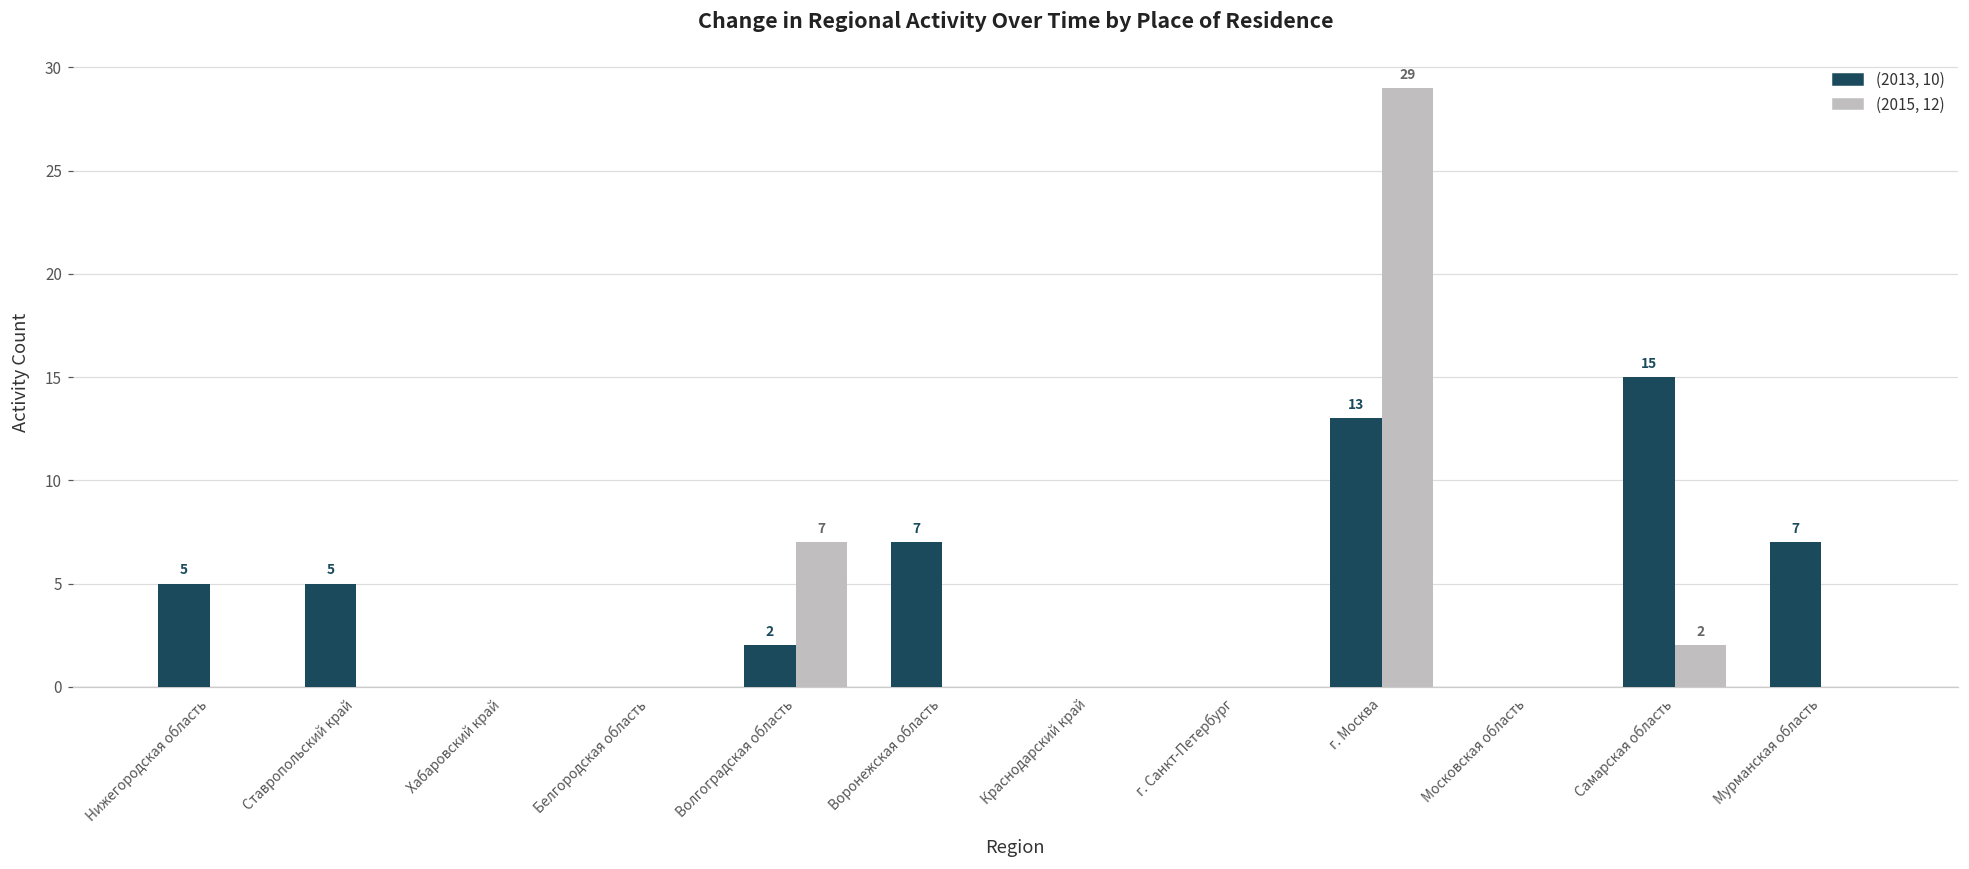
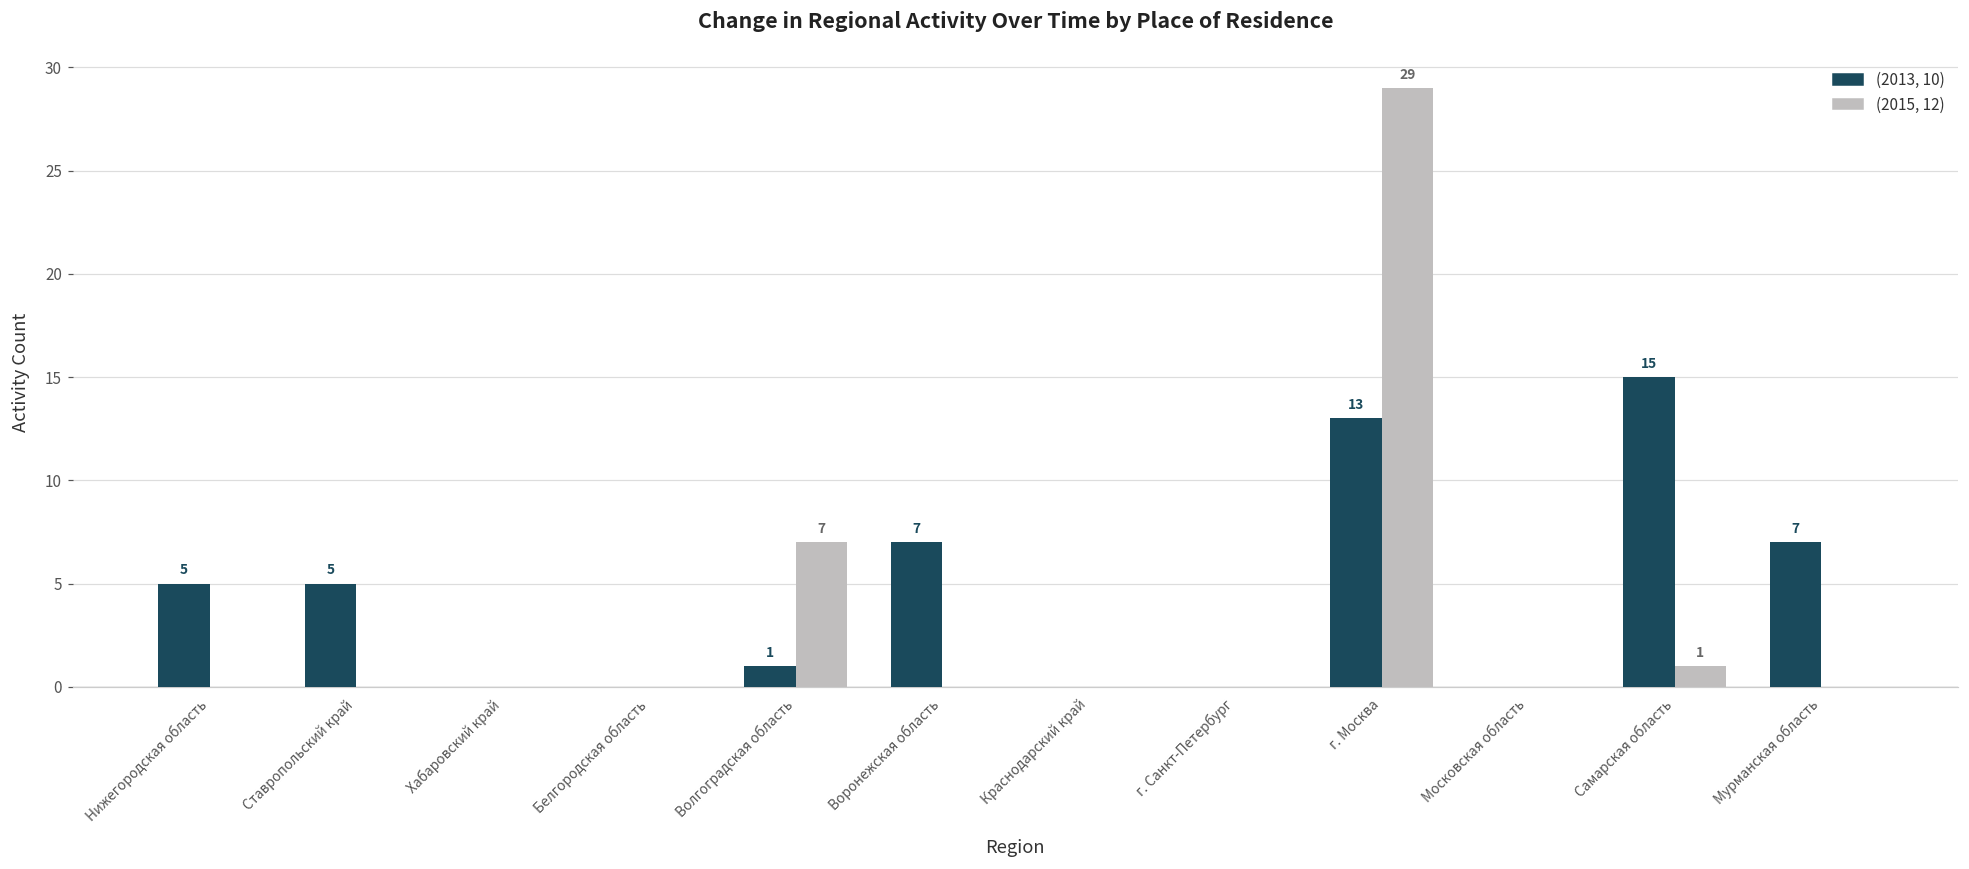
  {
    "(2013, 10)": {
      "Нижегородская область": 5,
      "Ставропольский край": 5,
-     "Волгоградская область": 2,
+     "Волгоградская область": 1,
      "Воронежская область": 7,
      "г. Москва": 13,
      "Самарская область": 15,
      "Мурманская область": 7
    },
    "(2015, 12)": {
      "Волгоградская область": 7,
      "г. Москва": 29,
-     "Самарская область": 2
+     "Самарская область": 1
    }
  }
